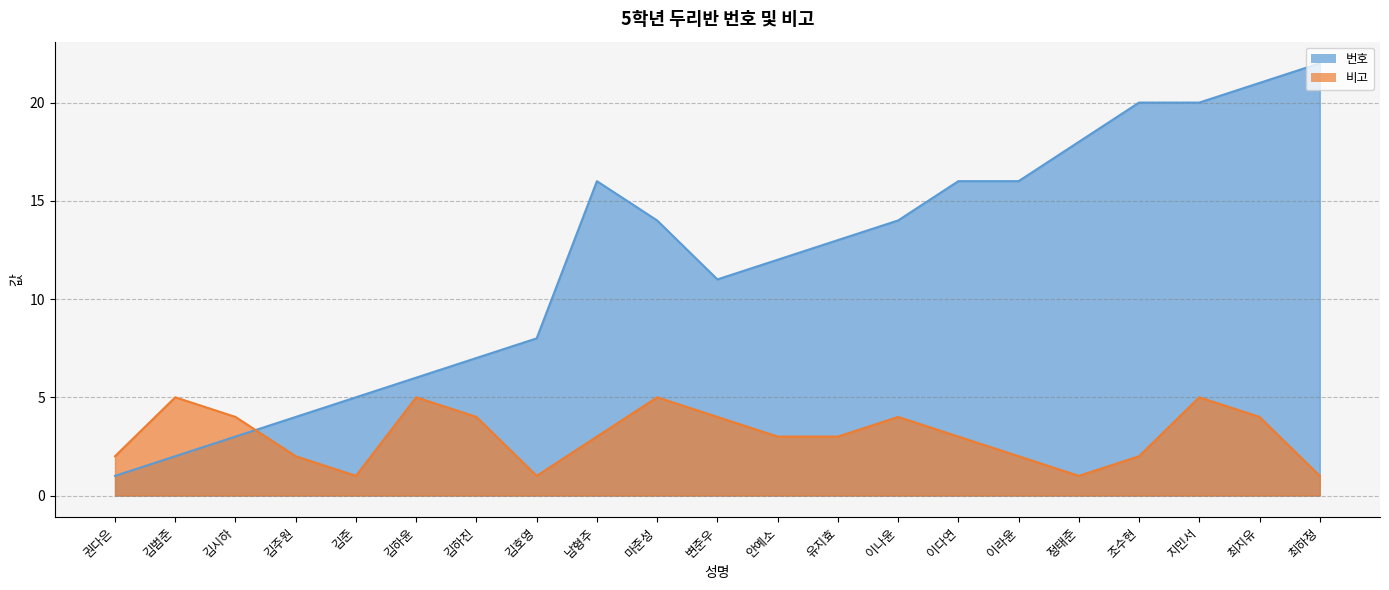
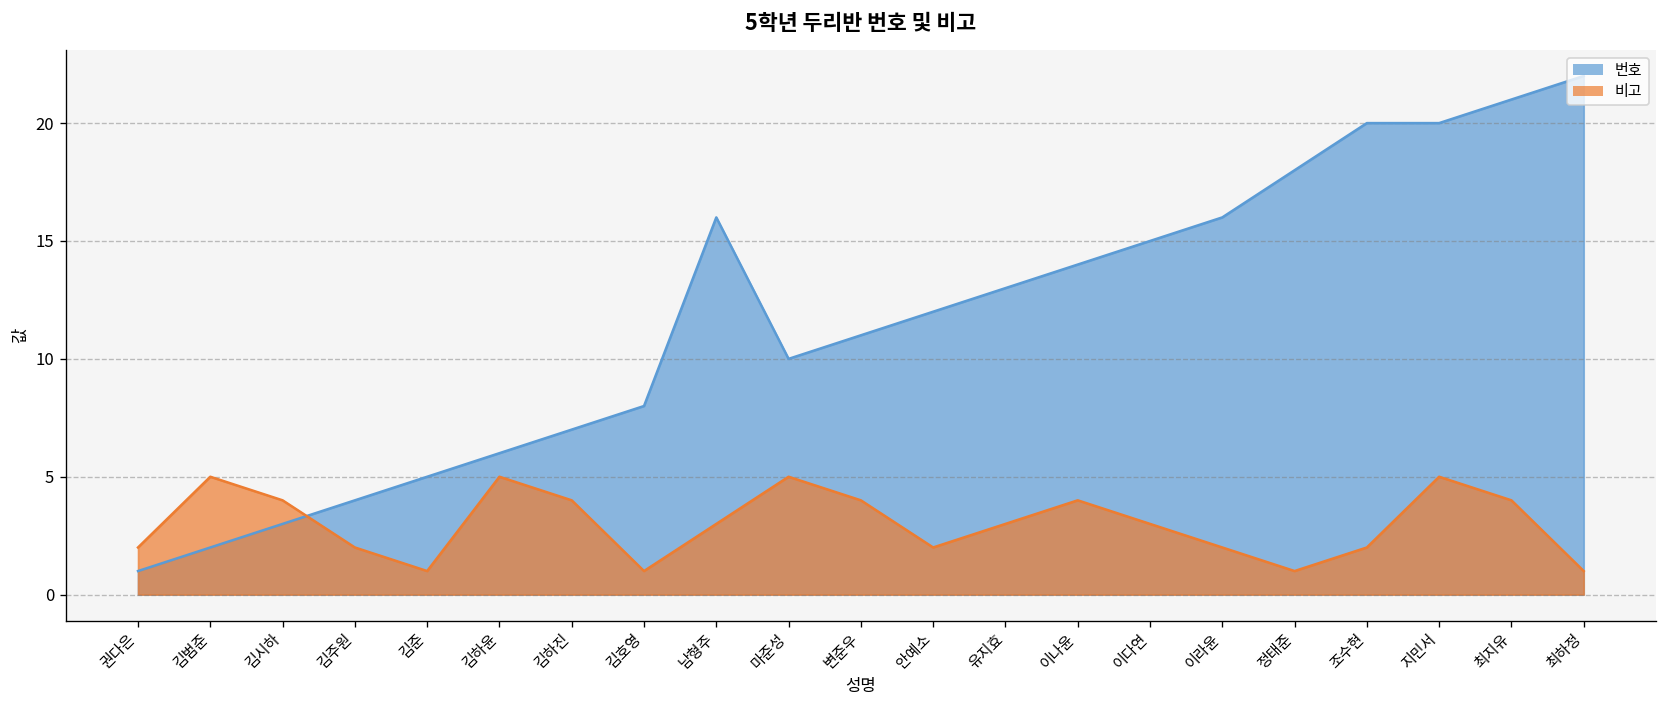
  {
    "번호": {
      "권다은": 1,
      "김범준": 2,
      "김시하": 3,
      "김주원": 4,
      "김준": 5,
      "김하윤": 6,
      "김하진": 7,
      "김호영": 8,
      "남형주": 16,
-     "마준성": 14,
+     "마준성": 10,
      "변준우": 11,
      "안예소": 12,
      "유지효": 13,
      "이나윤": 14,
-     "이다연": 16,
+     "이다연": 15,
      "이라윤": 16,
      "정태준": 18,
      "조수현": 20,
      "지민서": 20,
      "최지유": 21
    },
    "비고": {
      "권다은": 2,
      "김범준": 5,
      "김시하": 4,
      "김주원": 2,
      "김준": 1,
      "김하윤": 5,
      "김하진": 4,
      "김호영": 1,
      "남형주": 3,
      "마준성": 5,
      "변준우": 4,
-     "안예소": 3,
+     "안예소": 2,
      "유지효": 3,
      "이나윤": 4,
      "이다연": 3,
      "이라윤": 2,
      "정태준": 1,
      "조수현": 2,
      "지민서": 5,
      "최지유": 4,
      "최하정": 1
    }
  }
